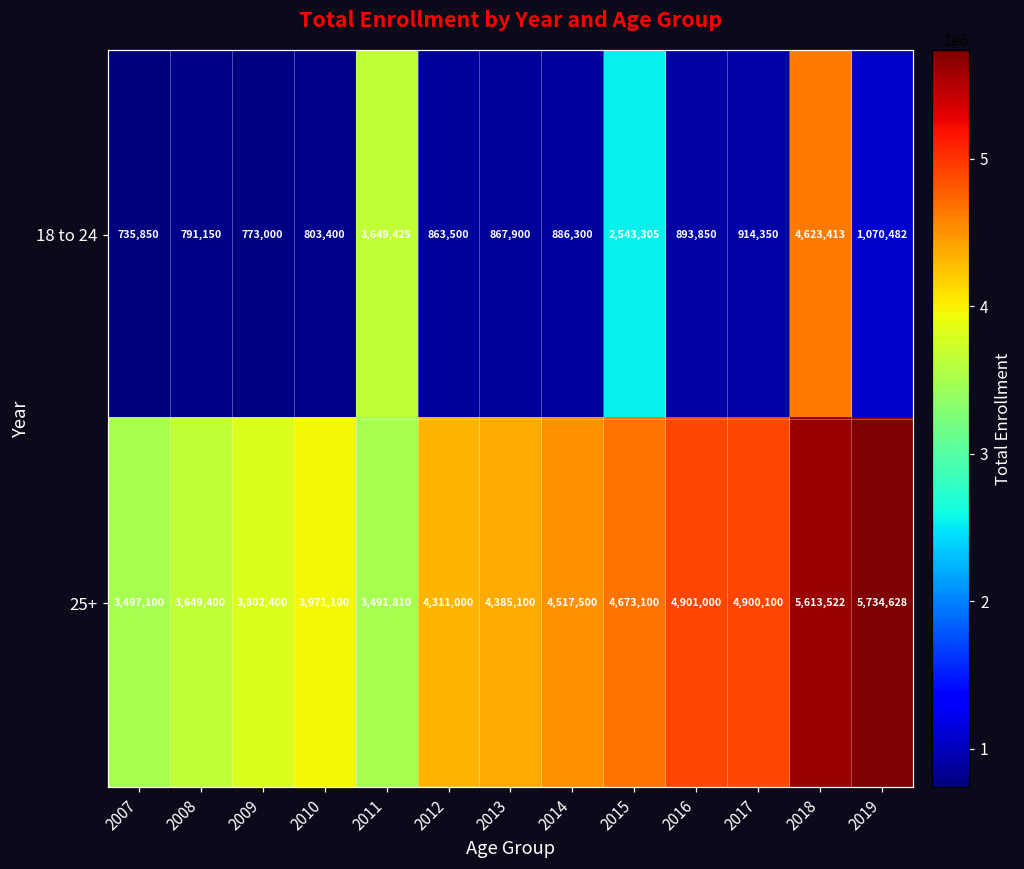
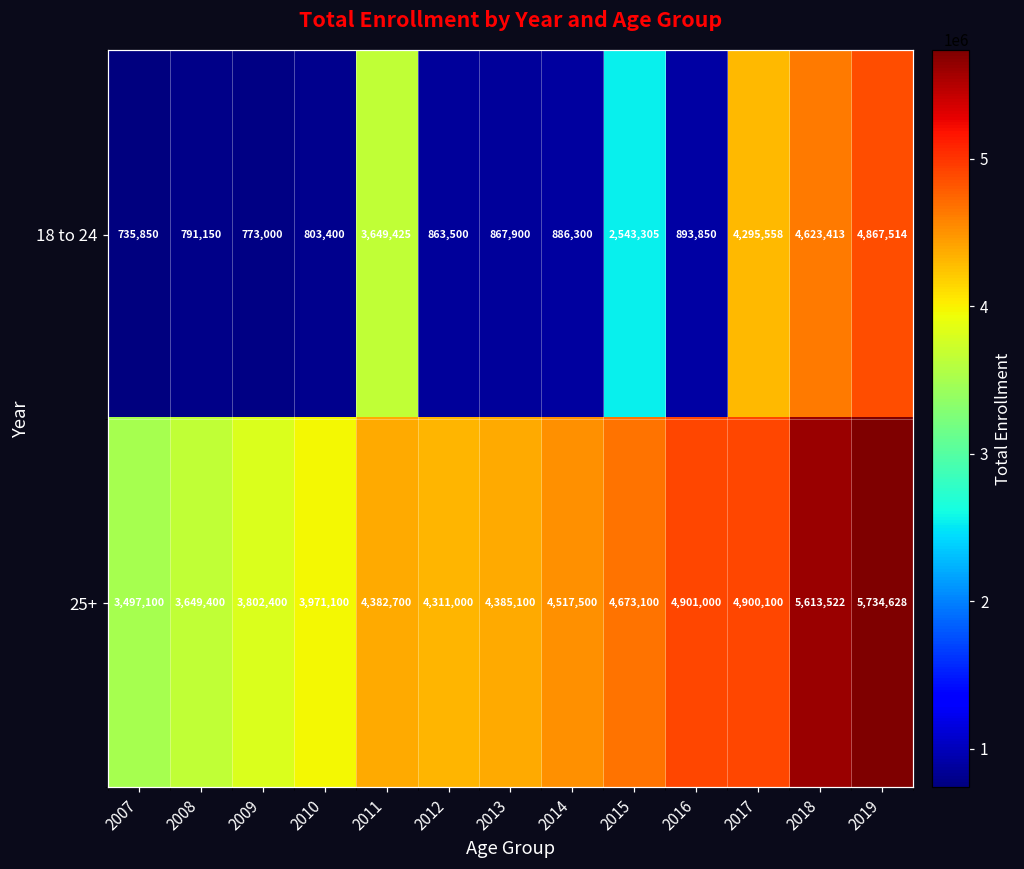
  {
    "18 to 24": {
      "2007": "735,850",
      "2008": "791,150",
      "2009": "773,000",
      "2010": "803,400",
      "2011": "3,649,425",
      "2012": "863,500",
      "2013": "867,900",
      "2014": "886,300",
      "2015": "2,543,305",
      "2016": "893,850",
-     "2017": "914,350",
+     "2017": "4,295,558",
      "2018": "4,623,413",
-     "2019": "1,070,482"
+     "2019": "4,867,514"
    },
    "25+": {
      "2007": "3,497,100",
      "2008": "3,649,400",
      "2009": "3,802,400",
      "2010": "3,971,100",
-     "2011": "3,491,810",
+     "2011": "4,382,700",
      "2012": "4,311,000",
      "2013": "4,385,100",
      "2014": "4,517,500",
      "2015": "4,673,100",
      "2016": "4,901,000",
      "2017": "4,900,100",
      "2018": "5,613,522",
      "2019": "5,734,628"
    }
  }
